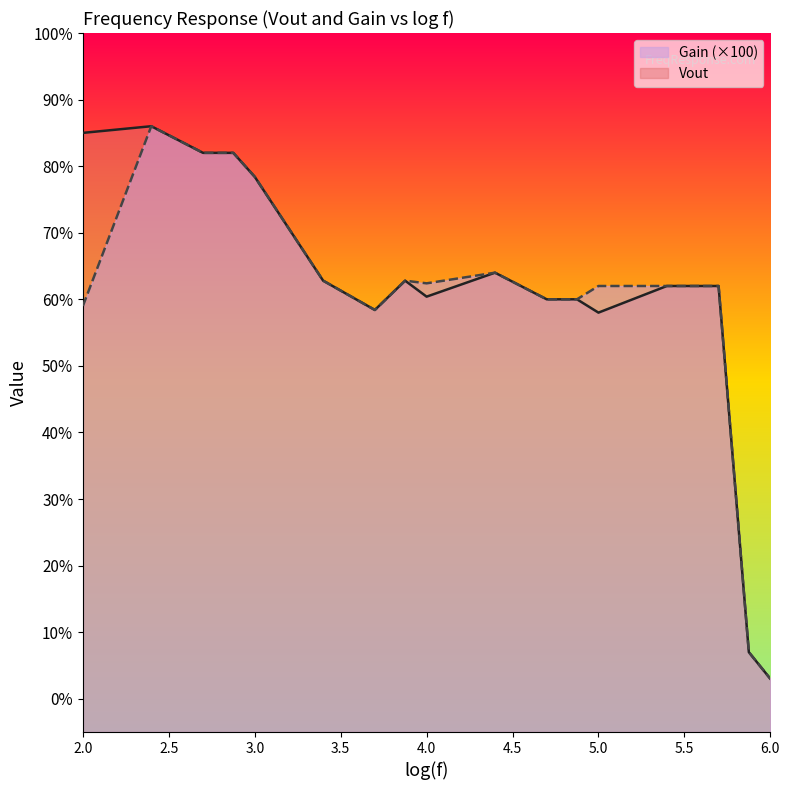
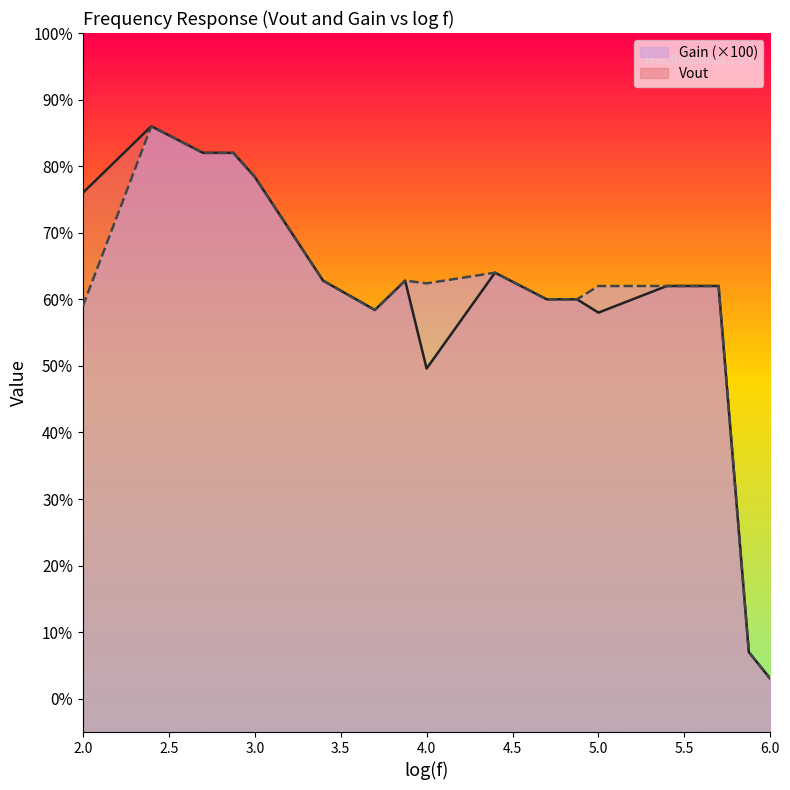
  {
    "Vout": {
-     "2.0": "85%",
-     "4.0": "60%",
+     "2.0": "76%",
+     "4.0": "50%",
      "5.0": "58%"
    },
    "Gain (×100)": {
      "2.0": "59%",
      "4.0": "62%",
      "5.0": "62%"
    }
  }
